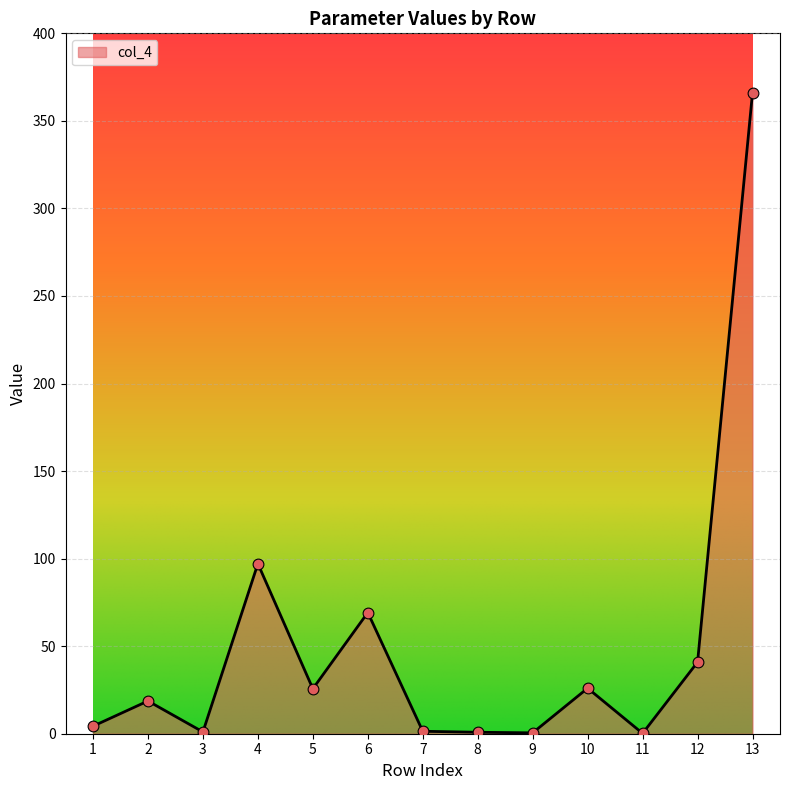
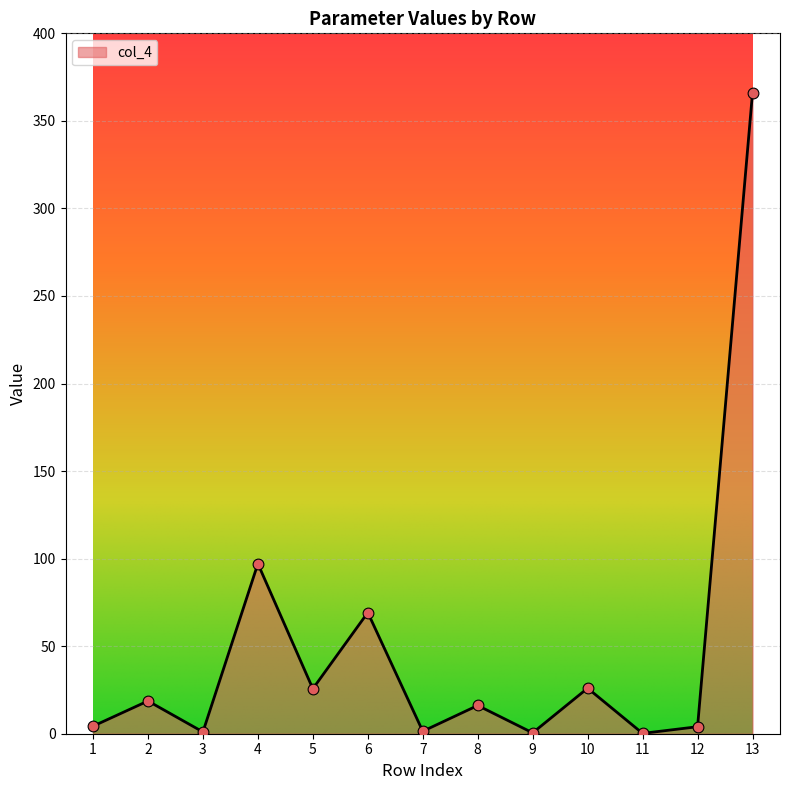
  {
    "1": 4,
    "2": 19,
    "3": 1,
    "4": 97,
    "5": 26,
    "6": 69,
    "7": 1,
-   "8": 1,
+   "8": 16,
    "9": 1,
    "10": 26,
    "11": 0,
-   "12": 41,
+   "12": 4,
    "13": 366
  }
